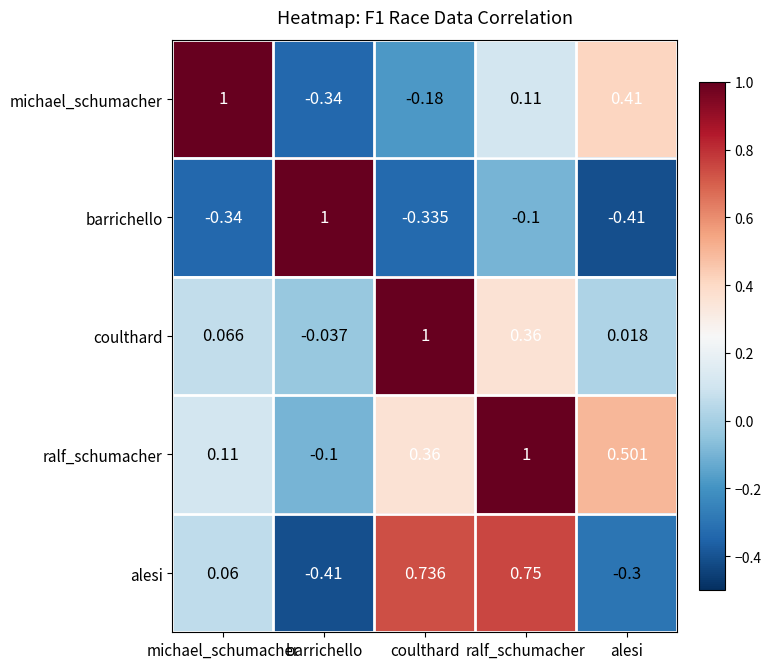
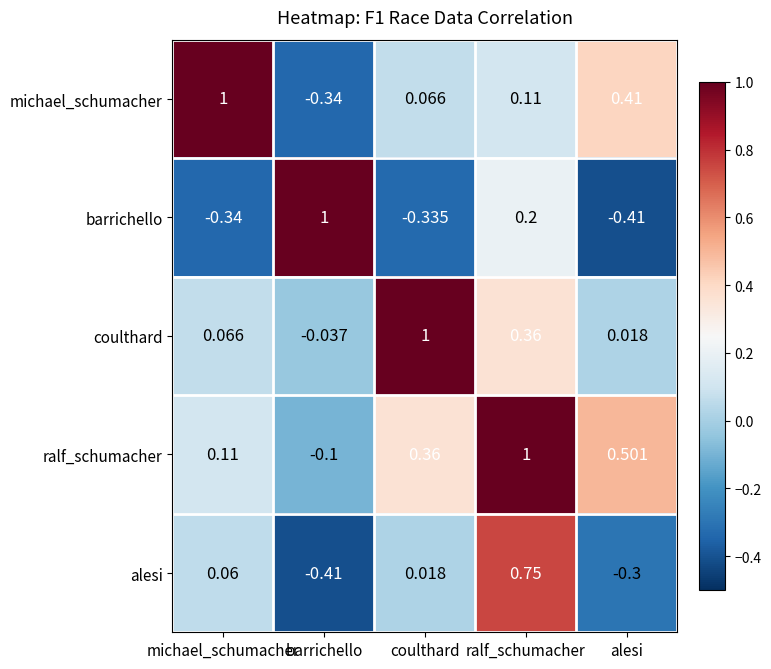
  {
    "michael_schumacher": {
      "michael_schumacher": 1,
-     "coulthard": -0.18,
+     "coulthard": 0.066,
      "ralf_schumacher": 0.11,
      "alesi": 0.41
    },
    "barrichello": {
      "michael_schumacher": -0.34,
      "coulthard": -0.335,
-     "ralf_schumacher": -0.1,
+     "ralf_schumacher": 0.2,
      "alesi": -0.41
    },
    "coulthard": {
      "michael_schumacher": 0.066,
      "coulthard": 1,
      "alesi": 0.018
    },
    "ralf_schumacher": {
      "michael_schumacher": 0.11,
      "ralf_schumacher": 1,
      "alesi": 0.501
    },
    "alesi": {
      "michael_schumacher": 0.06,
-     "coulthard": 0.736,
+     "coulthard": 0.018,
      "ralf_schumacher": 0.75,
      "alesi": -0.3
    }
  }
